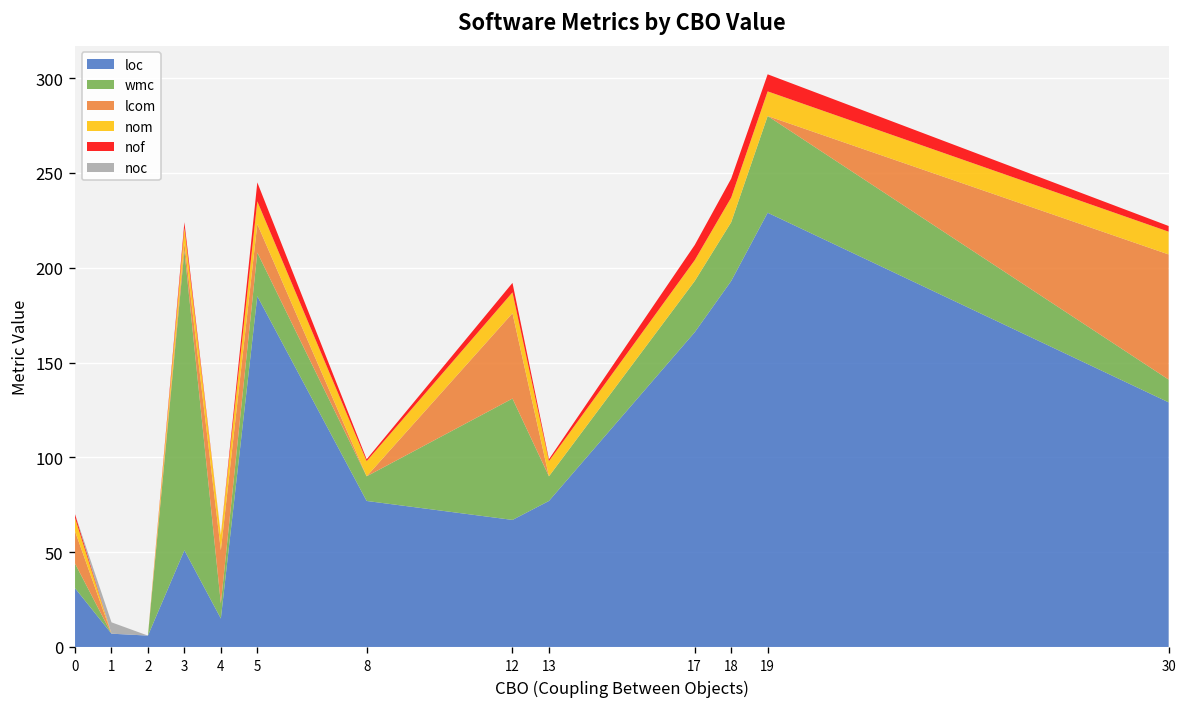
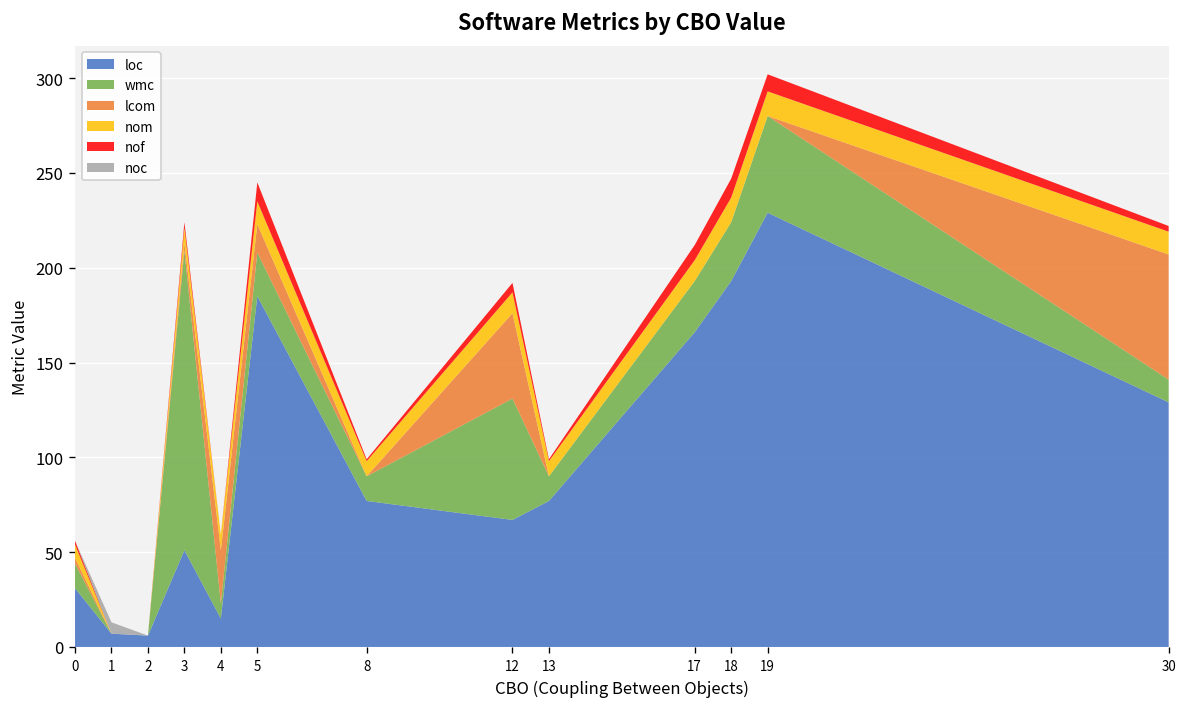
  {
    "loc": {
      "0": 31,
      "3": 51,
      "4": 15,
      "5": 185,
      "8": 77,
      "12": 67,
      "13": 77,
      "17": 166,
      "18": 193,
      "19": 229,
      "30": 129
    },
    "wmc": {
      "0": 13,
      "3": 158,
      "4": 8,
      "5": 23,
      "12": 64,
      "30": 12
    },
    "lcom": {
-     "0": 17,
+     "0": 3,
      "3": 4,
      "4": 28,
      "5": 15,
      "12": 45,
      "30": 66
    },
    "nom": {
      "0": 7,
      "3": 8,
      "5": 12,
      "12": 11,
      "17": 11,
      "18": 13,
      "19": 13,
      "30": 12
    },
    "noc": {
      "1": 6
    }
  }
